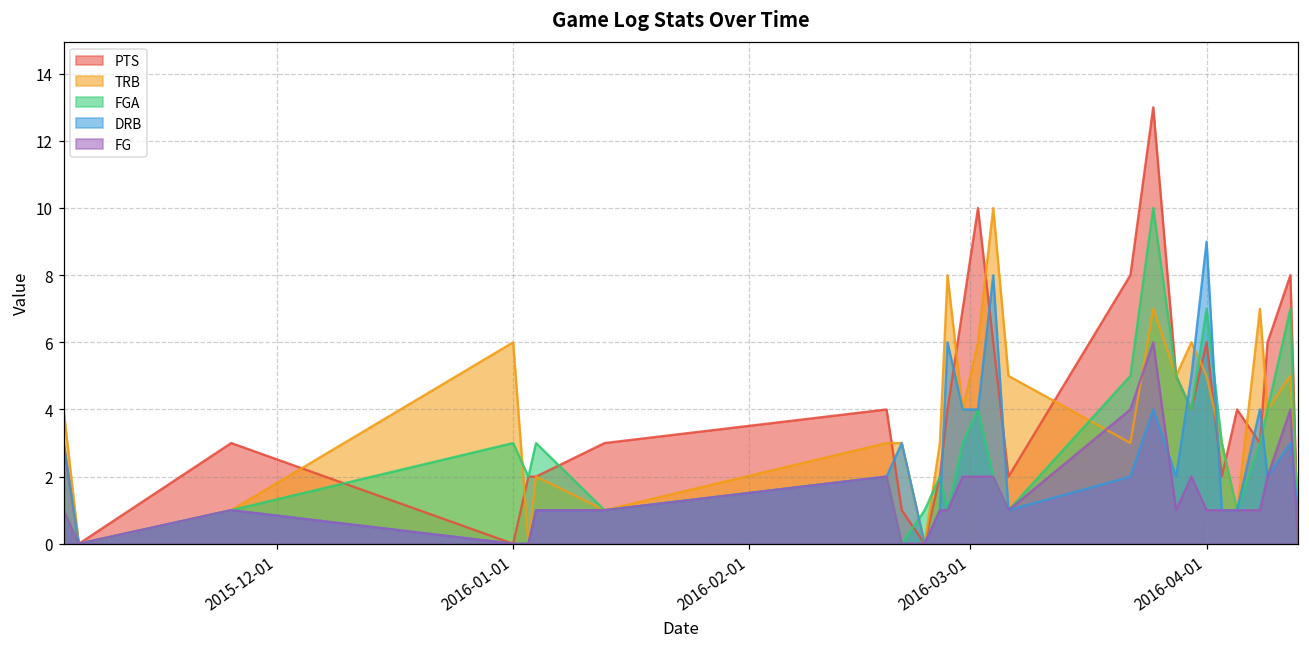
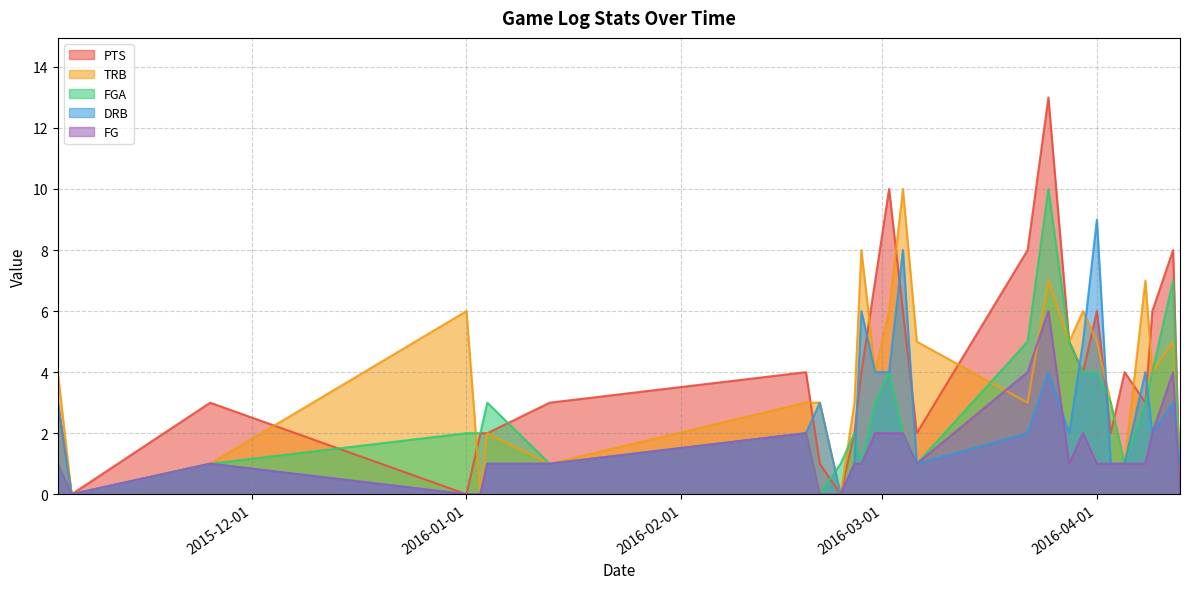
  {
    "PTS": {
      "2016-04-01": 6
    },
    "TRB": {
      "2016-01-01": 6,
      "2016-04-01": 5
    },
    "FGA": {
-     "2016-01-01": 3,
-     "2016-04-01": 7
+     "2016-01-01": 2,
+     "2016-04-01": 4
    },
    "DRB": {
      "2016-04-01": 9
    },
    "FG": {
      "2016-04-01": 1
    }
  }
